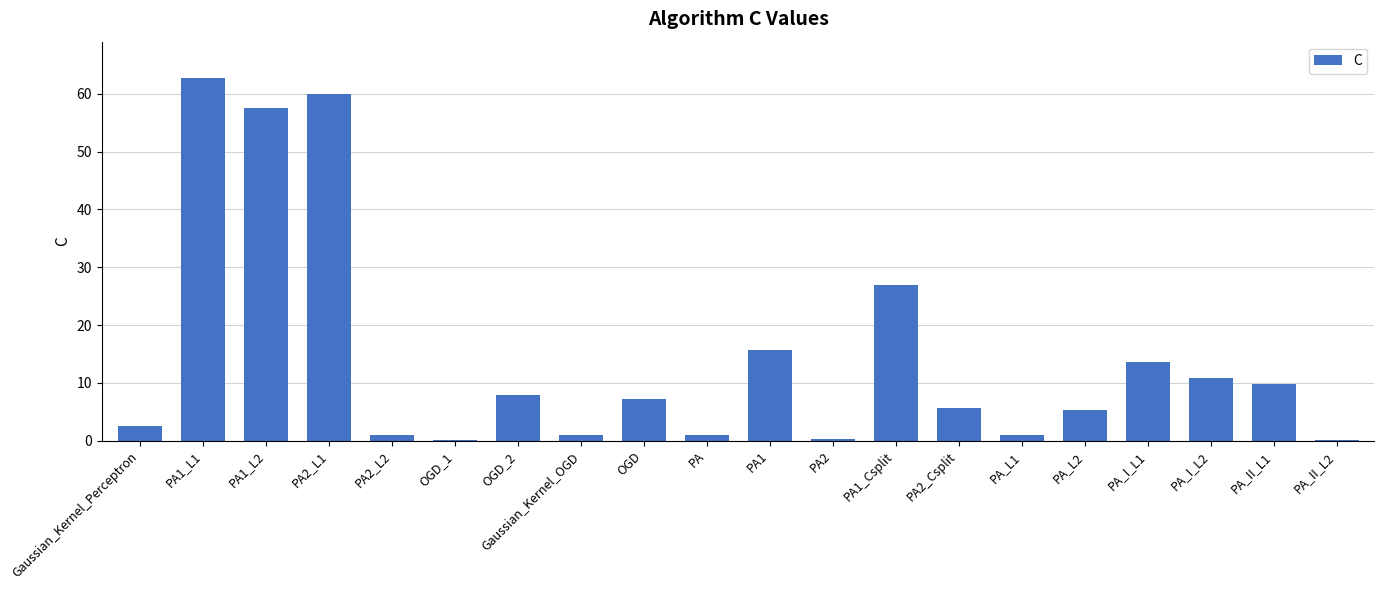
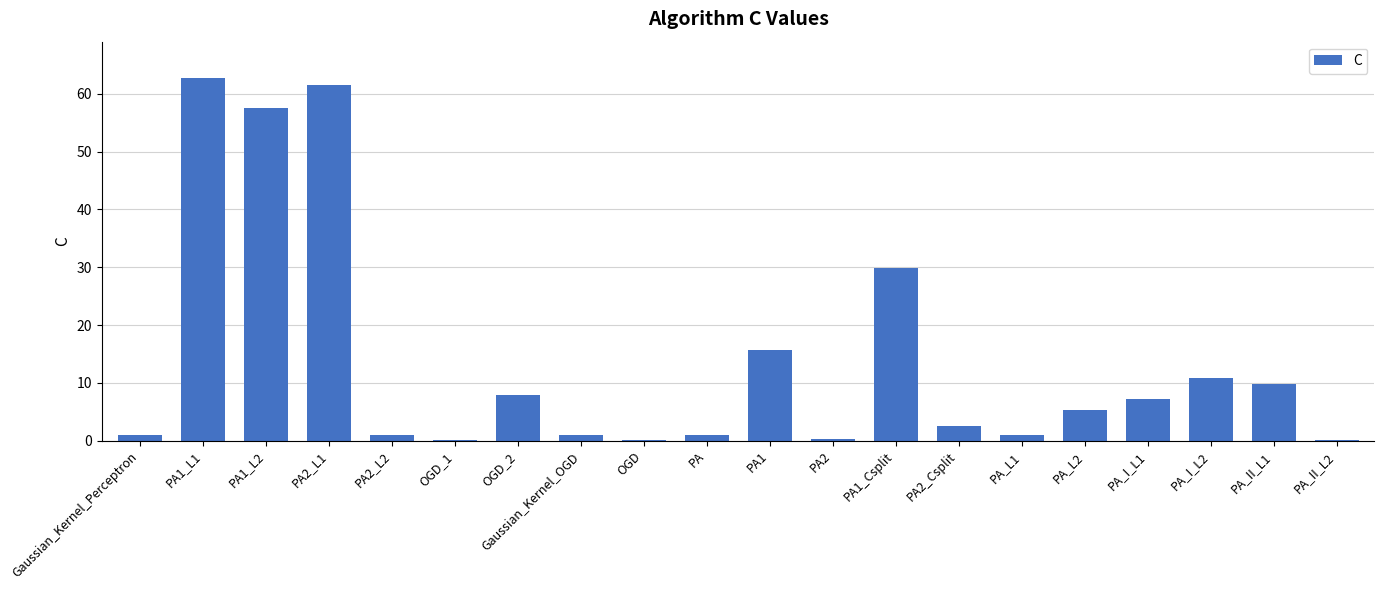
  {
-   "Gaussian_Kernel_Perceptron": 3,
+   "Gaussian_Kernel_Perceptron": 1,
    "PA1_L1": 63,
    "PA1_L2": 58,
-   "PA2_L1": 60,
+   "PA2_L1": 62,
    "PA2_L2": 1,
    "OGD_2": 8,
    "Gaussian_Kernel_OGD": 1,
-   "OGD": 7,
+   "OGD": 0,
    "PA": 1,
    "PA1": 16,
-   "PA1_Csplit": 27,
-   "PA2_Csplit": 6,
+   "PA1_Csplit": 30,
+   "PA2_Csplit": 3,
    "PA_L1": 1,
    "PA_L2": 5,
-   "PA_I_L1": 14,
+   "PA_I_L1": 7,
    "PA_I_L2": 11,
    "PA_II_L1": 10
  }
